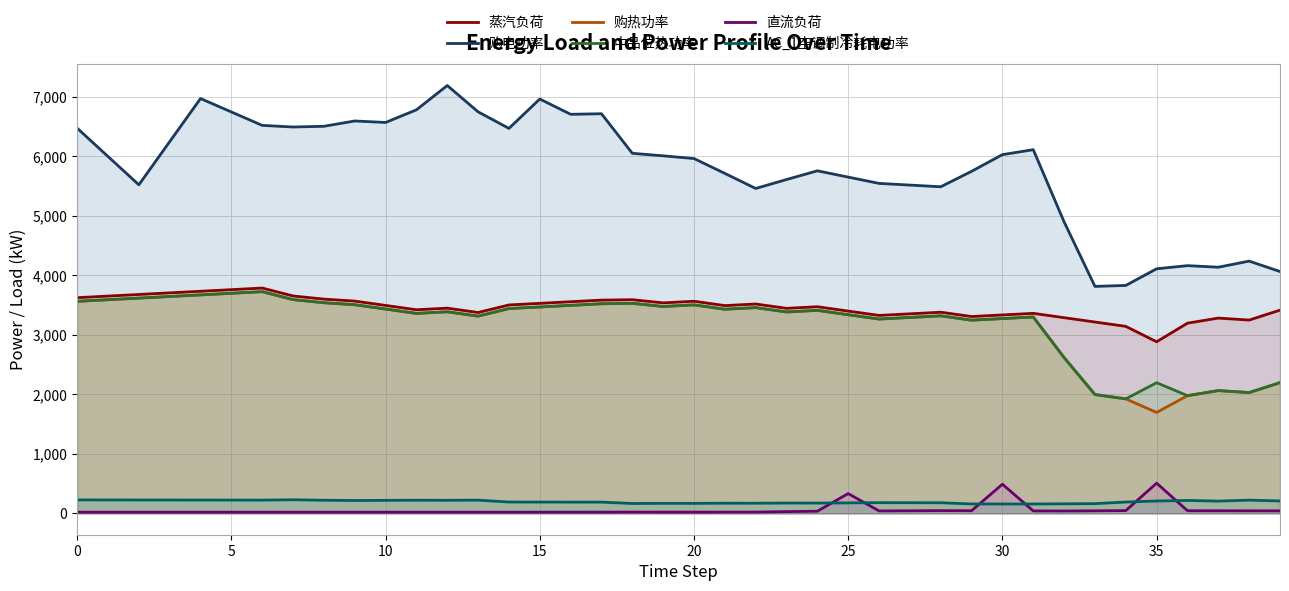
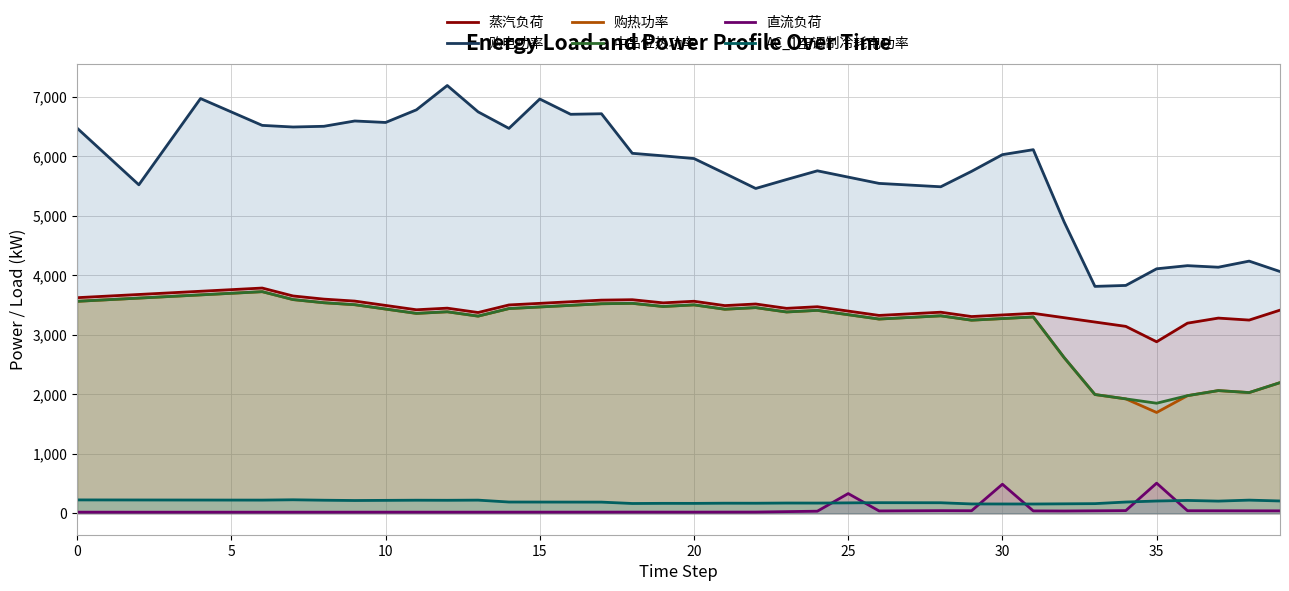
  {
    "蒸汽负荷": {
      "0": "3,600",
      "5": "3,800",
      "10": "3,500",
      "15": "3,500",
      "20": "3,600",
      "25": "3,400",
      "30": "3,300",
      "35": "2,900"
    },
    "购热功率": {
      "35": "1,700"
    },
    "中品位热功率": {
-     "35": "2,200"
+     "35": "1,900"
    },
    "直流负荷": {
      "0": "0",
      "5": "0",
      "10": "0",
      "15": "0",
      "20": "0",
      "25": "300",
      "30": "500",
      "35": "500"
    }
  }
